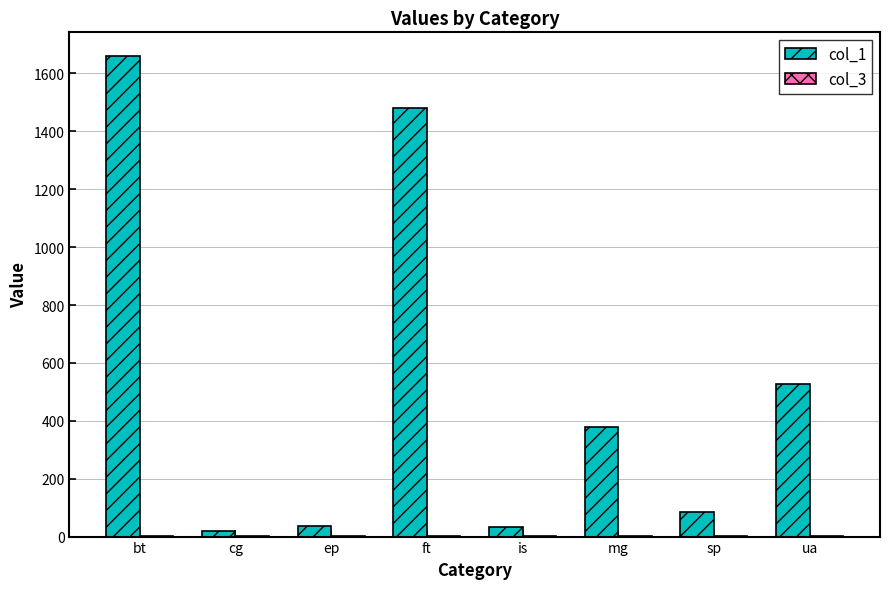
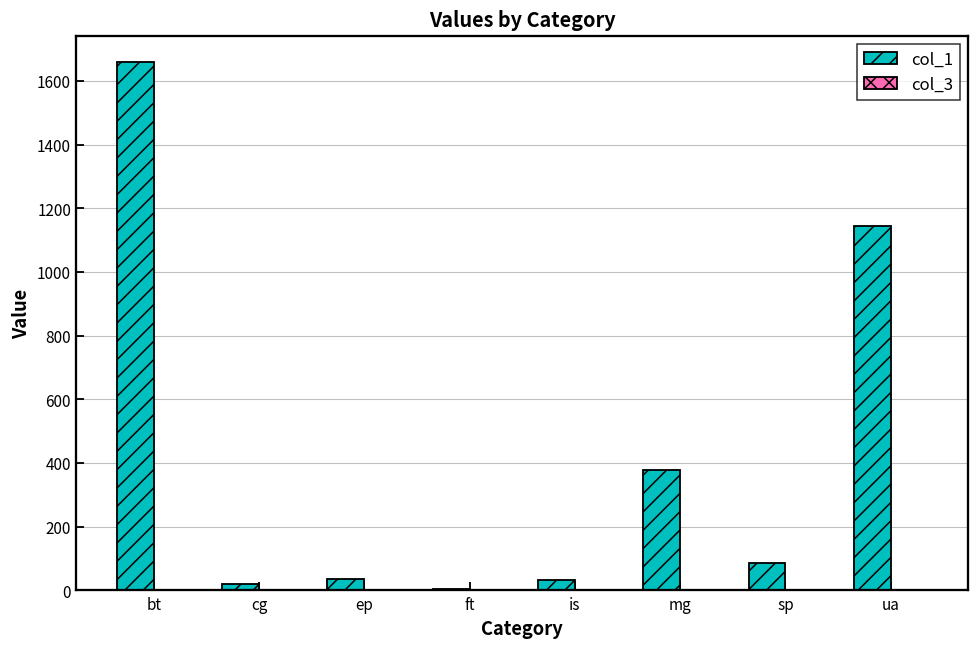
  {
    "col_1": {
      "bt": 1660,
      "cg": 20,
      "ep": 40,
-     "ft": 1480,
+     "ft": 10,
      "is": 30,
      "mg": 380,
      "sp": 90,
-     "ua": 530
+     "ua": 1140
    }
  }
